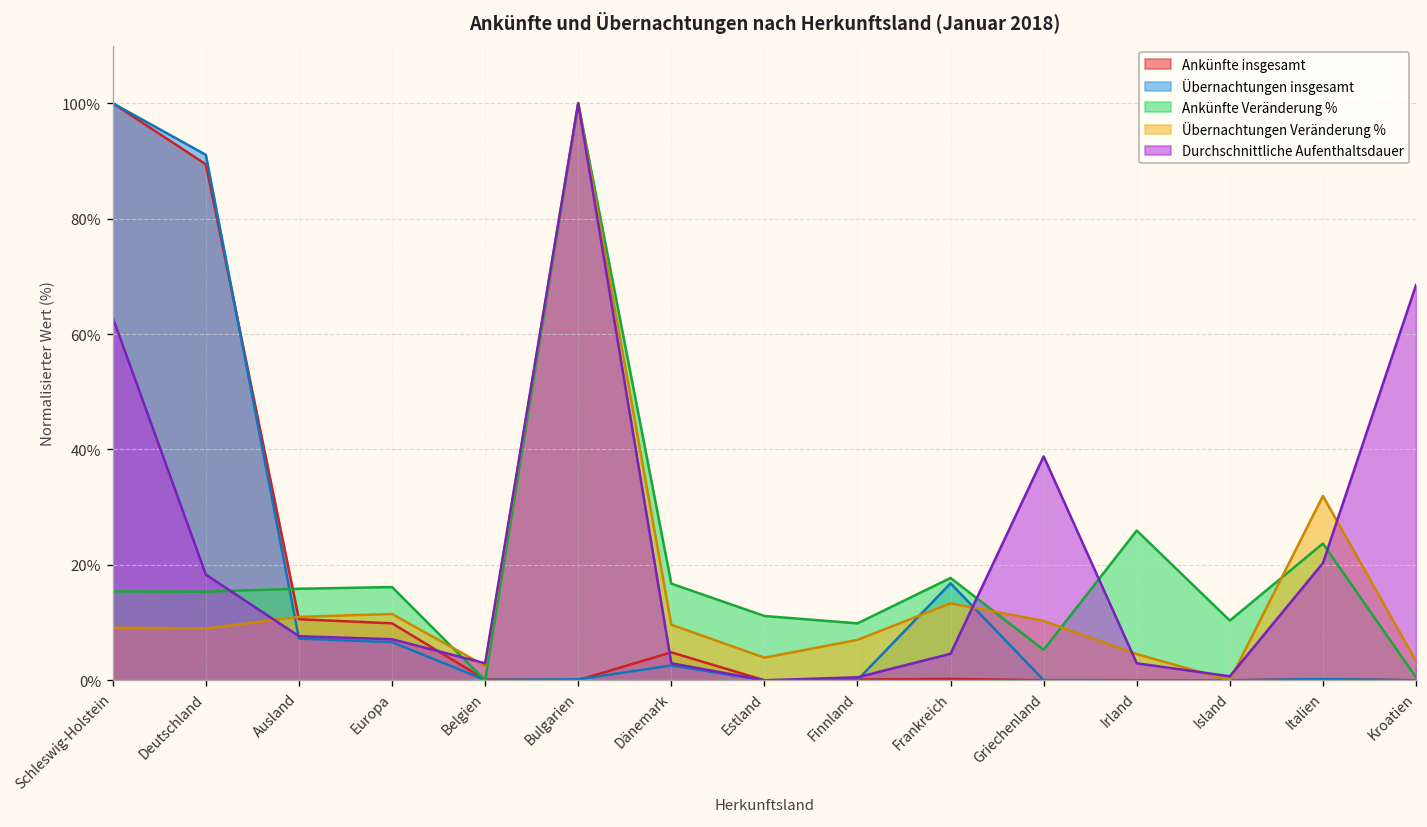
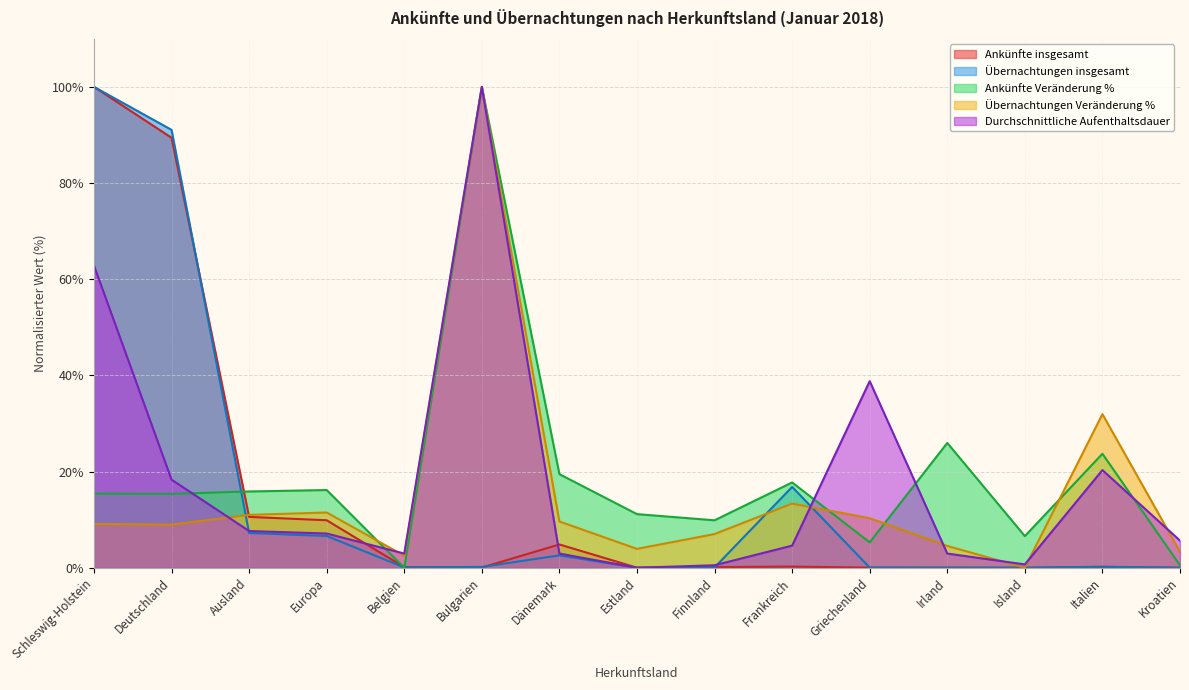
  {
    "Ankünfte insgesamt": {
      "Deutschland": "89%",
      "Europa": "10%",
      "Dänemark": "5%",
      "Frankreich": "0%"
    },
    "Übernachtungen insgesamt": {
      "Deutschland": "91%",
      "Frankreich": "17%"
    },
    "Ankünfte Veränderung %": {
      "Schleswig-Holstein": "15%",
      "Deutschland": "15%",
      "Ausland": "16%",
      "Europa": "16%",
-     "Dänemark": "17%",
+     "Dänemark": "19%",
      "Estland": "11%",
      "Finnland": "10%",
      "Frankreich": "18%",
      "Griechenland": "5%",
      "Irland": "26%",
-     "Island": "10%",
+     "Island": "7%",
      "Italien": "24%"
    },
    "Übernachtungen Veränderung %": {
      "Schleswig-Holstein": "9%",
      "Deutschland": "9%",
      "Europa": "11%",
      "Dänemark": "10%",
      "Estland": "4%",
      "Finnland": "7%",
      "Frankreich": "13%",
      "Griechenland": "10%",
      "Irland": "5%",
      "Italien": "32%",
      "Kroatien": "3%"
    },
    "Durchschnittliche Aufenthaltsdauer": {
      "Schleswig-Holstein": "63%",
      "Deutschland": "18%",
      "Frankreich": "5%",
      "Griechenland": "39%",
      "Irland": "3%",
      "Island": "1%",
      "Italien": "20%",
-     "Kroatien": "68%"
+     "Kroatien": "6%"
    }
  }
